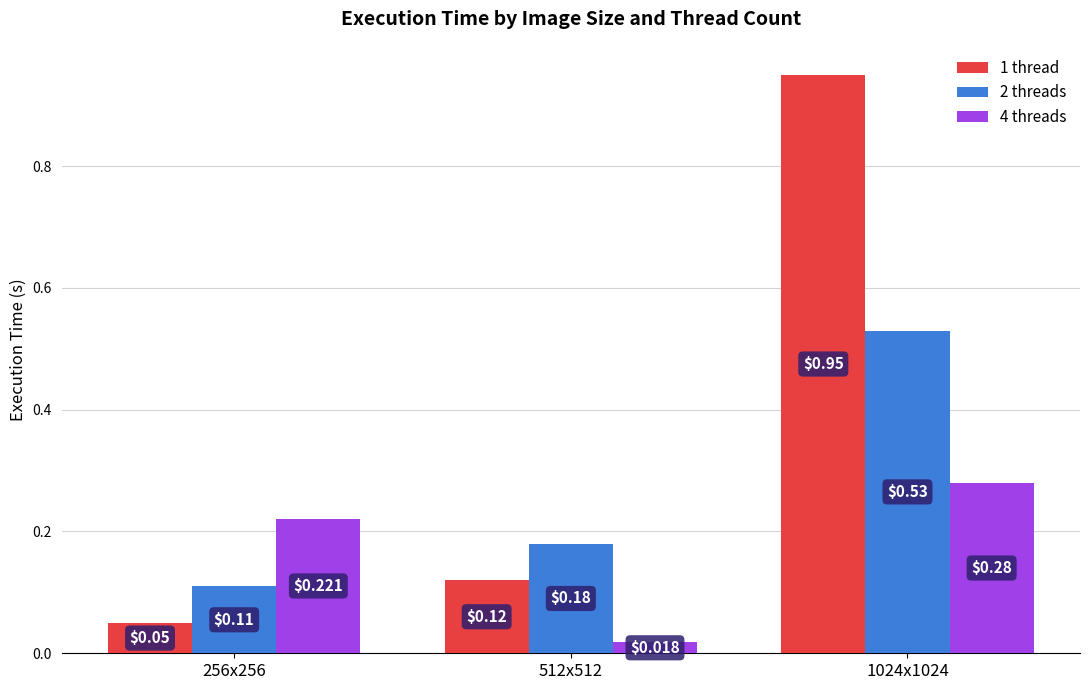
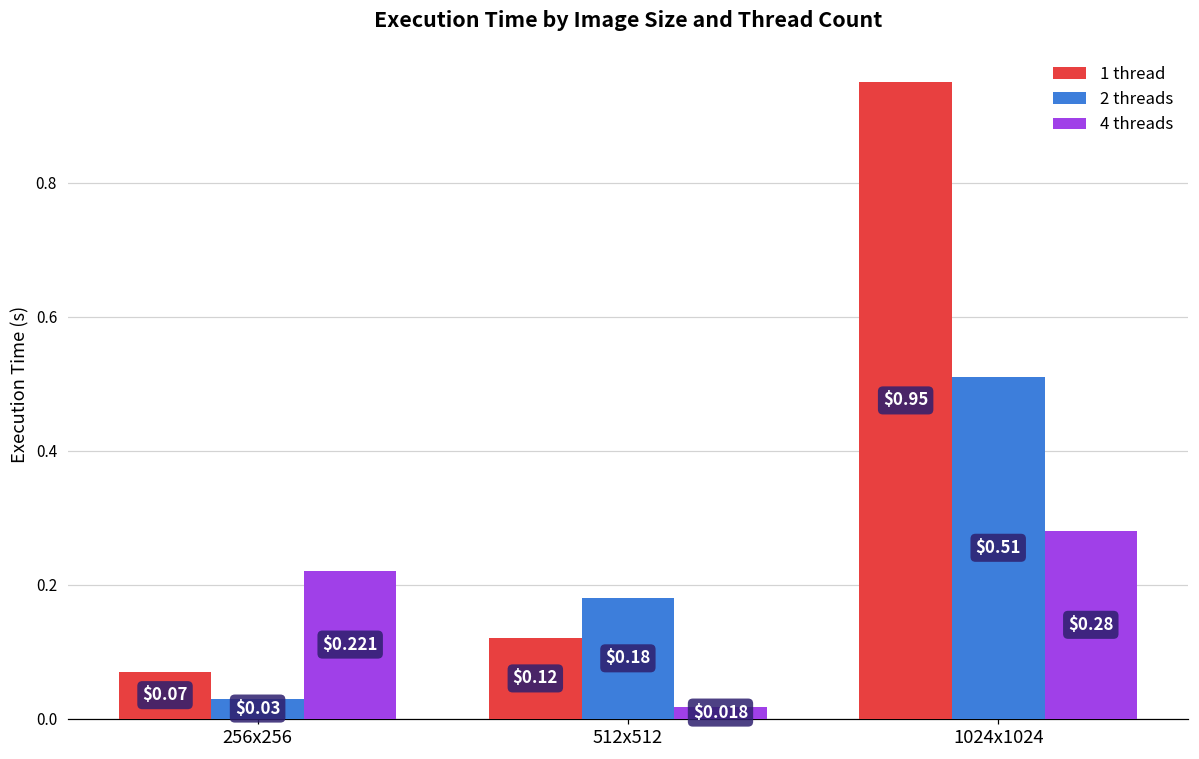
  {
    "1 thread": {
-     "256x256": "$0.05"
+     "256x256": "$0.07"
    },
    "2 threads": {
-     "256x256": "$0.11",
-     "1024x1024": "$0.53"
+     "256x256": "$0.03",
+     "1024x1024": "$0.51"
    }
  }
